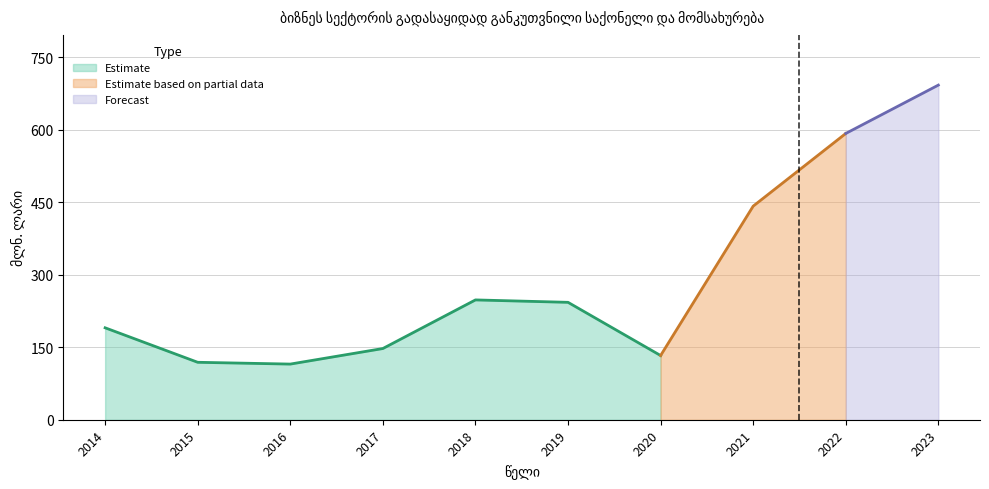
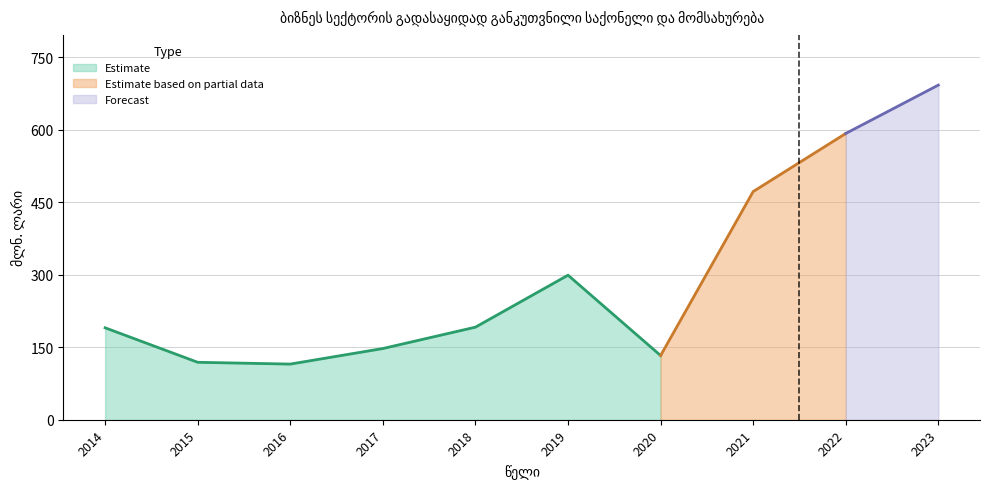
  {
    "Estimate": {
      "2014": 190,
      "2015": 120,
      "2016": 120,
      "2017": 150,
-     "2018": 250,
-     "2019": 240
+     "2018": 190,
+     "2019": 300
    },
    "Estimate based on partial data": {
-     "2021": 440
+     "2021": 470
    },
    "Forecast": {
      "2023": 690
    }
  }
